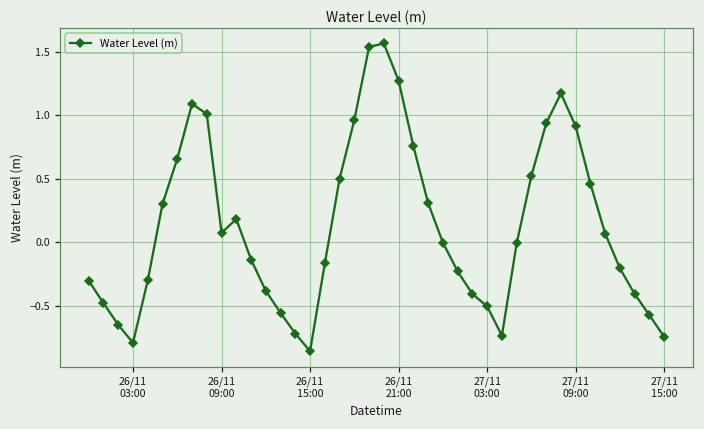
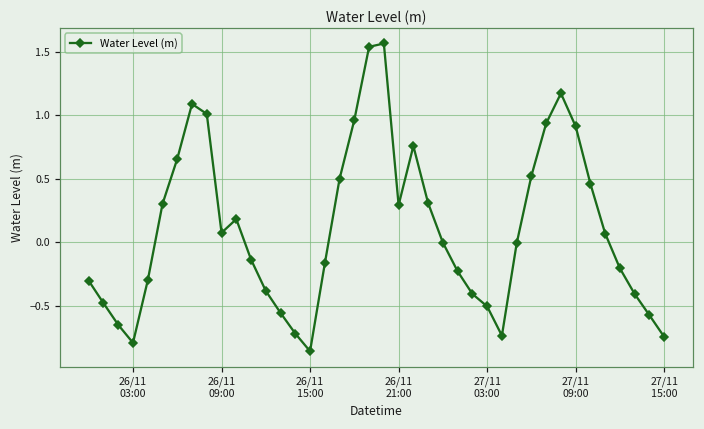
  {
    "26/11 03:00": -0.79,
    "26/11 09:00": 0.08,
    "26/11 15:00": -0.86,
-   "26/11 21:00": 1.27,
+   "26/11 21:00": 0.29,
    "27/11 03:00": -0.50,
    "27/11 09:00": 0.91,
    "27/11 15:00": -0.74
  }
